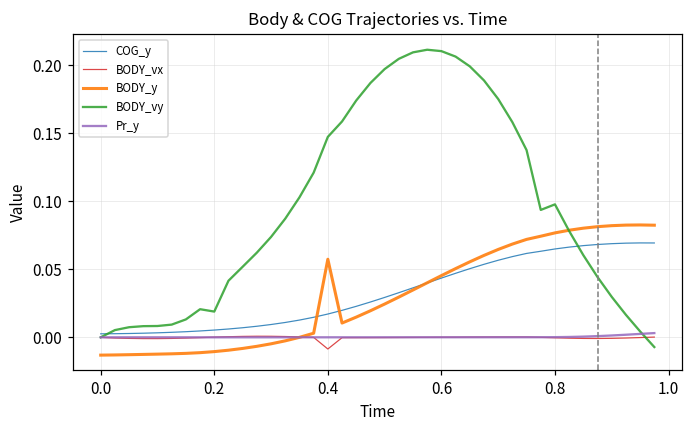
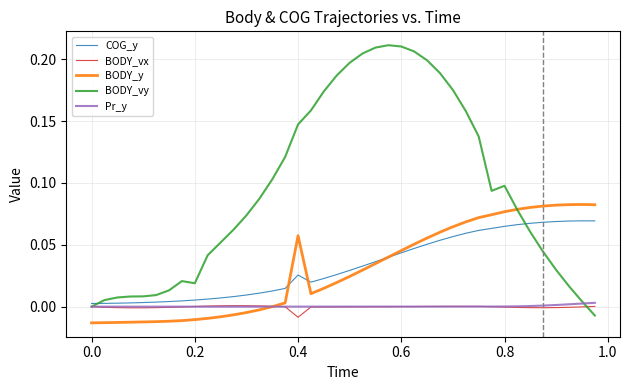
  {
    "COG_y": {
      "0.0": 0.003,
      "0.2": 0.005,
-     "0.4": 0.017,
+     "0.4": 0.026,
      "0.8": 0.065
    },
    "BODY_vx": {
      "0.4": -0.009
    },
    "BODY_y": {
      "0.0": -0.013,
      "0.2": -0.011,
      "0.4": 0.057,
      "0.8": 0.077
    },
    "BODY_vy": {
      "0.2": 0.019,
      "0.4": 0.147,
      "0.6": 0.210,
      "0.8": 0.098
    },
    "Pr_y": {
      "0.4": 0.000
    }
  }
